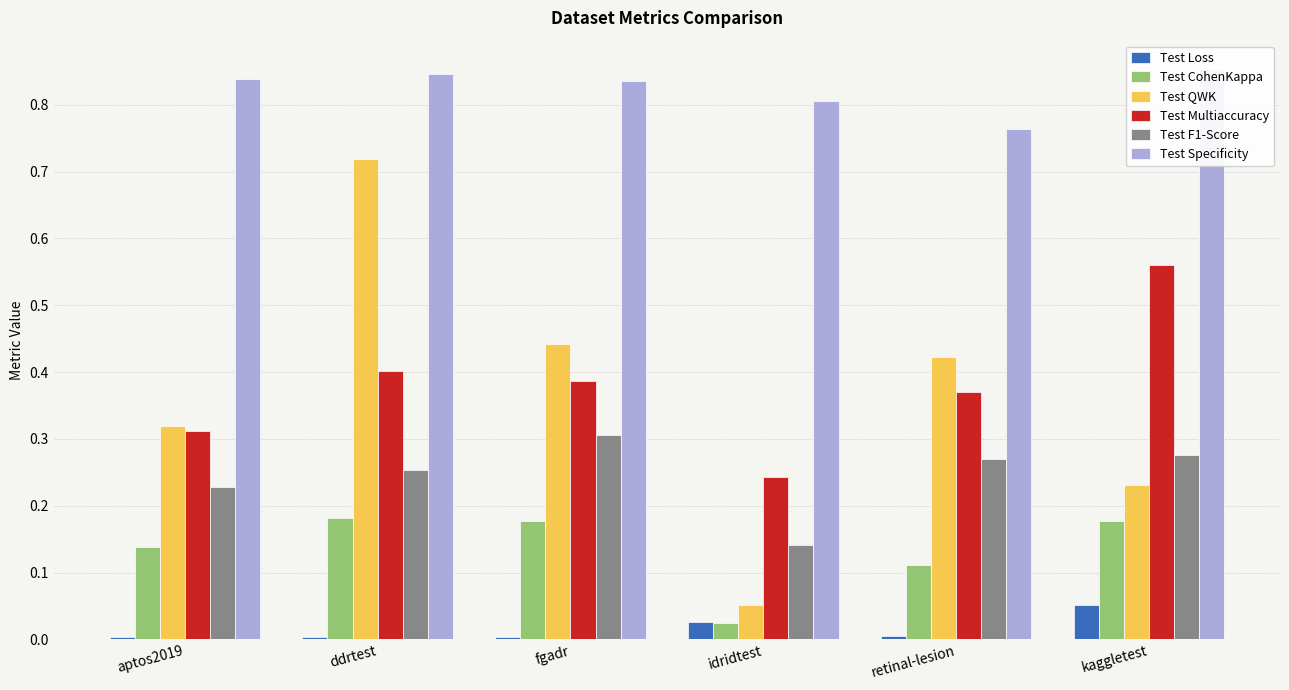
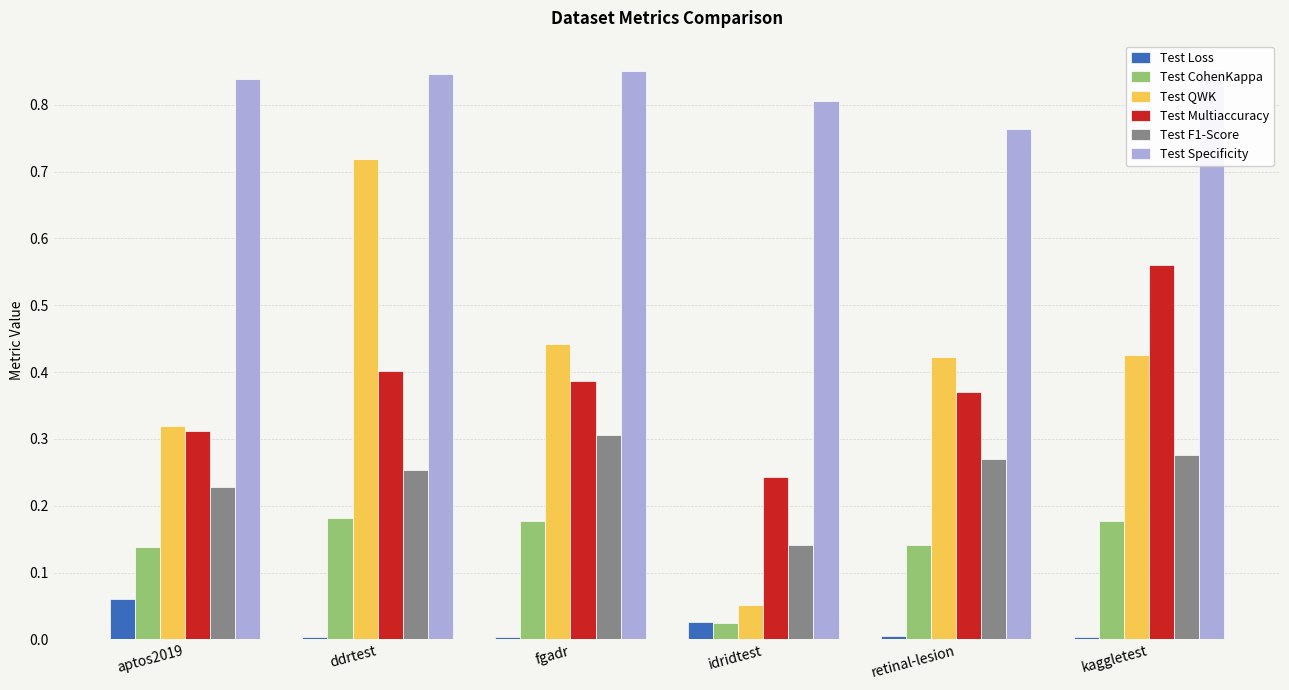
  {
    "Test Loss": {
-     "aptos2019": 0.00,
+     "aptos2019": 0.06,
      "fgadr": 0.00,
      "idridtest": 0.03,
      "retinal-lesion": 0.00,
-     "kaggletest": 0.05
+     "kaggletest": 0.00
    },
    "Test CohenKappa": {
      "aptos2019": 0.14,
      "ddrtest": 0.18,
      "fgadr": 0.18,
      "idridtest": 0.02,
-     "retinal-lesion": 0.11,
+     "retinal-lesion": 0.14,
      "kaggletest": 0.18
    },
    "Test QWK": {
      "aptos2019": 0.32,
      "ddrtest": 0.72,
      "fgadr": 0.44,
      "idridtest": 0.05,
      "retinal-lesion": 0.42,
-     "kaggletest": 0.23
+     "kaggletest": 0.42
    },
    "Test Multiaccuracy": {
      "aptos2019": 0.31,
      "ddrtest": 0.40,
      "fgadr": 0.39,
      "idridtest": 0.24,
      "retinal-lesion": 0.37,
      "kaggletest": 0.56
    },
    "Test F1-Score": {
      "aptos2019": 0.23,
      "ddrtest": 0.25,
      "fgadr": 0.31,
      "idridtest": 0.14,
      "retinal-lesion": 0.27,
      "kaggletest": 0.28
    },
    "Test Specificity": {
      "aptos2019": 0.84,
      "ddrtest": 0.85,
-     "fgadr": 0.84,
+     "fgadr": 0.85,
      "idridtest": 0.81,
      "retinal-lesion": 0.76
    }
  }
